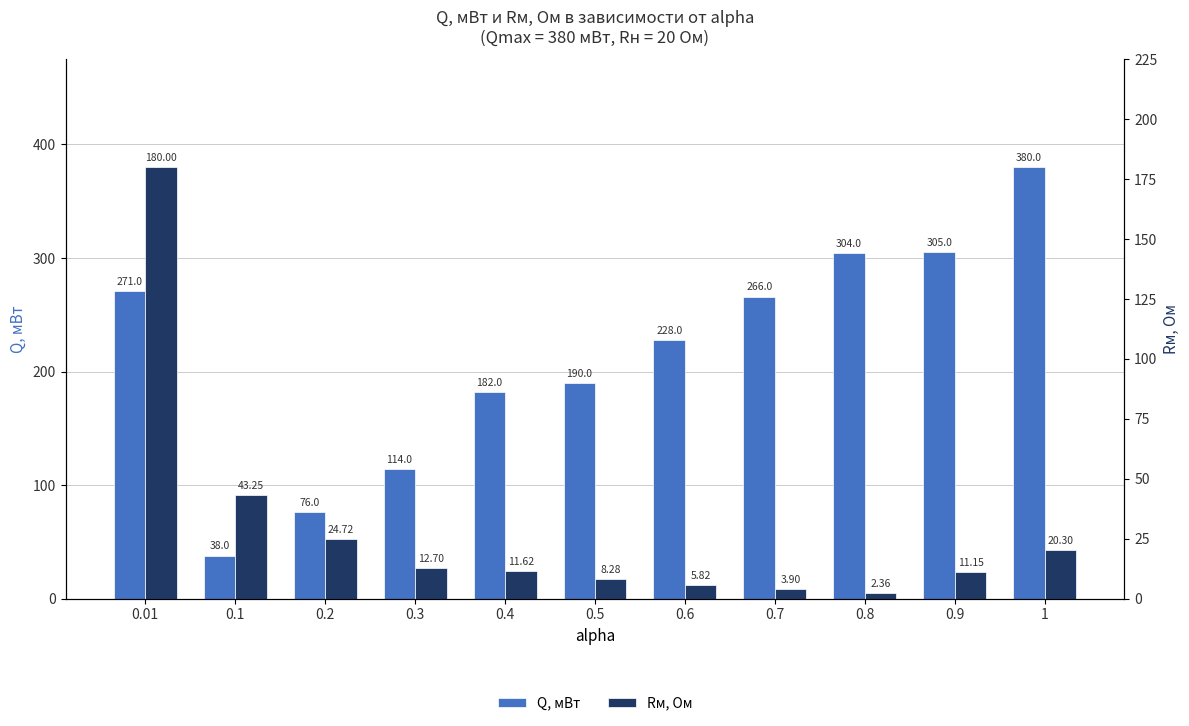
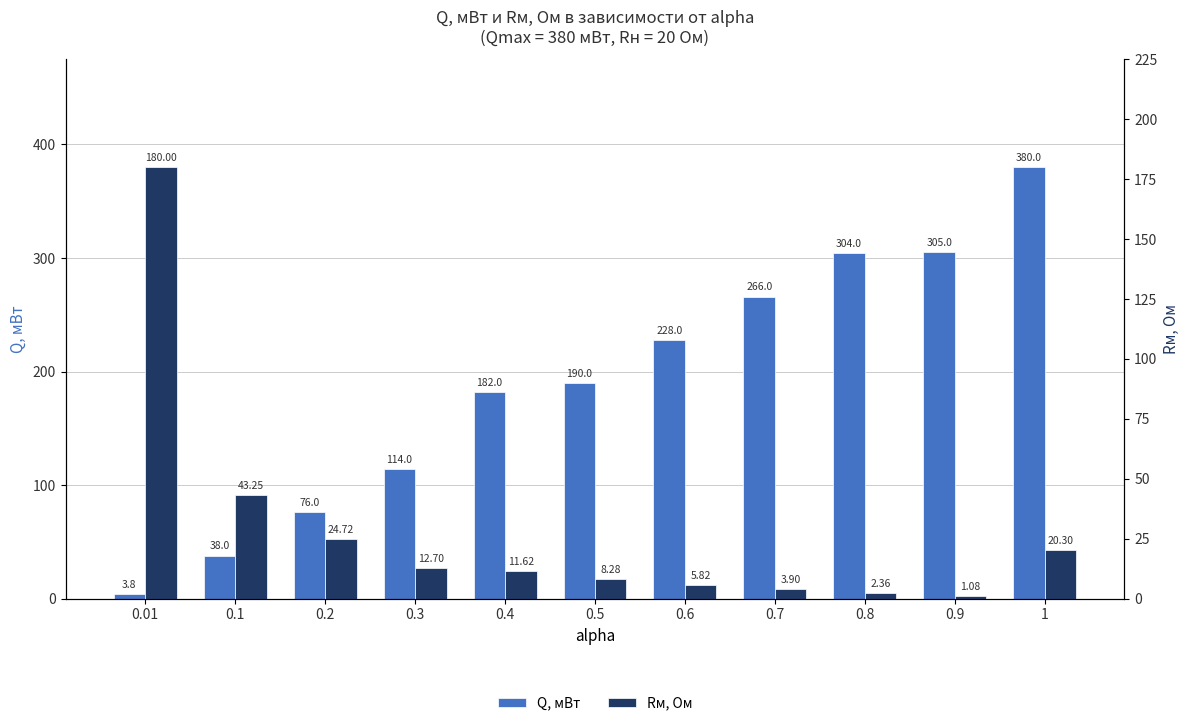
  {
    "Q, мВт": {
-     "0.01": 271.0,
+     "0.01": 3.8,
      "0.1": 38.0,
      "0.2": 76.0,
      "0.3": 114.0,
      "0.4": 182.0,
      "0.5": 190.0,
      "0.6": 228.0,
      "0.7": 266.0,
      "0.8": 304.0,
      "0.9": 305.0,
      "1": 380.0
    },
    "Rм, Ом": {
      "0.01": 180.00,
      "0.1": 43.25,
      "0.2": 24.72,
      "0.3": 12.70,
      "0.4": 11.62,
      "0.5": 8.28,
      "0.6": 5.82,
      "0.7": 3.90,
      "0.8": 2.36,
-     "0.9": 11.15,
+     "0.9": 1.08,
      "1": 20.30
    }
  }
